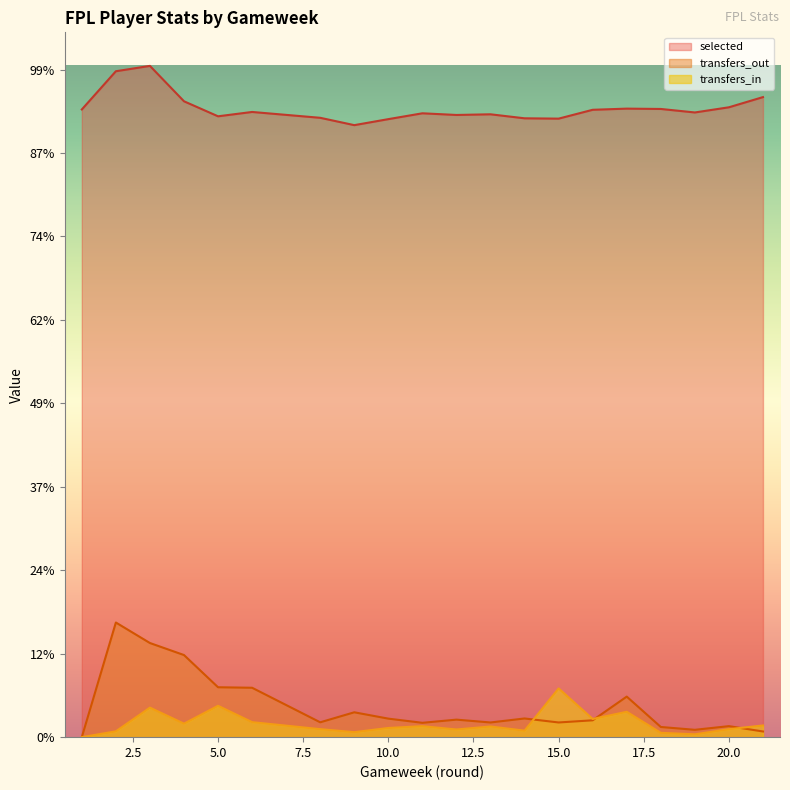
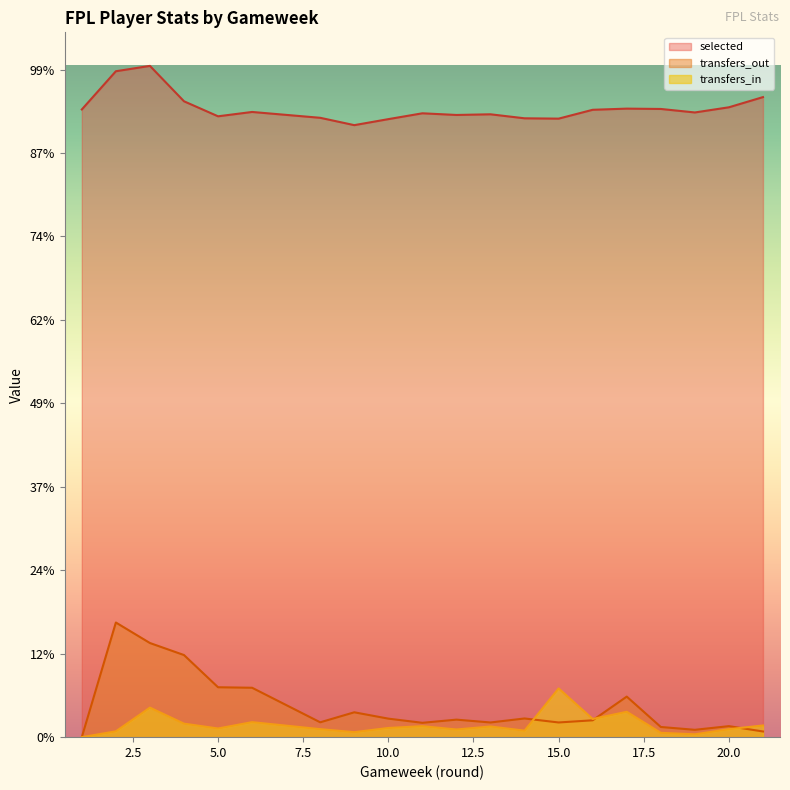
  {
    "transfers_in": {
-     "5.0": "5%",
+     "5.0": "1%",
      "10.0": "1%",
      "15.0": "7%",
      "20.0": "1%"
    }
  }
